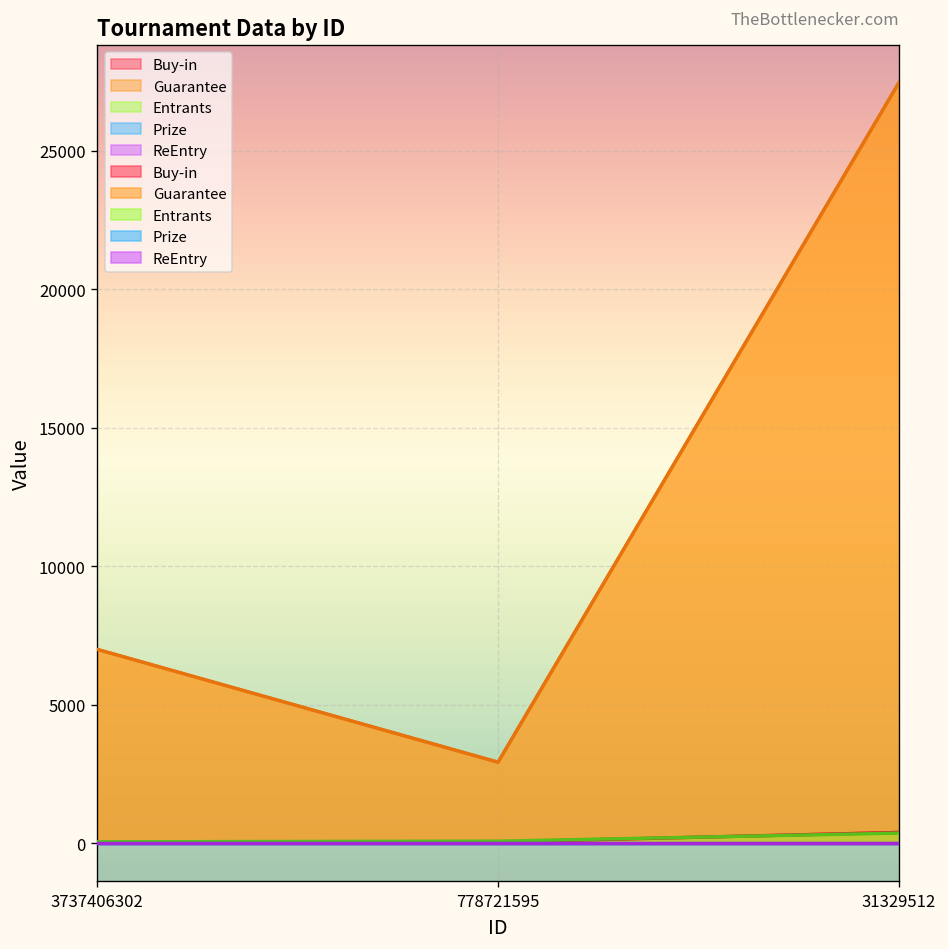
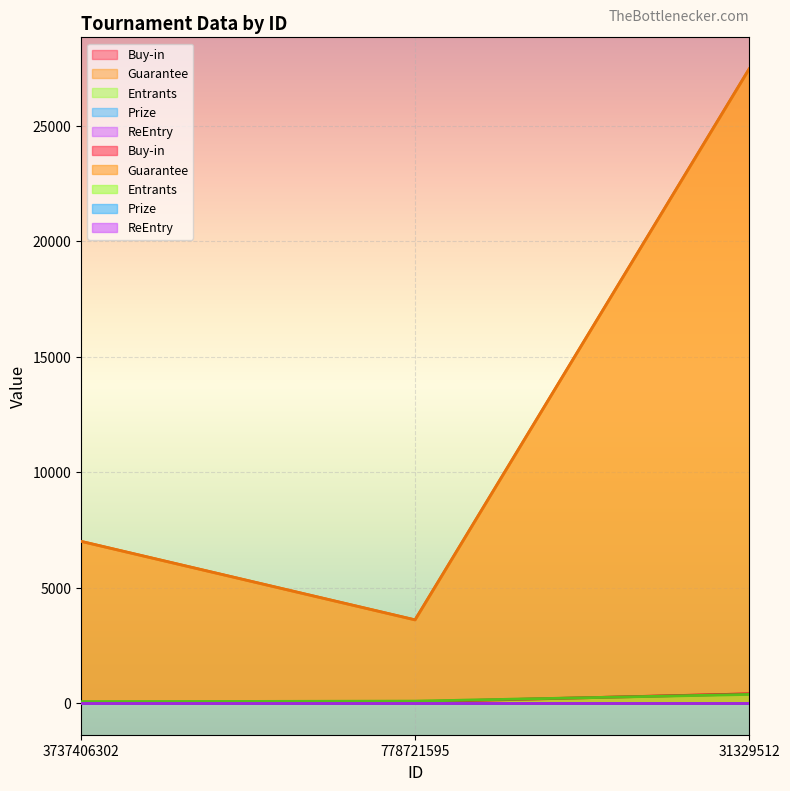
  {
    "Guarantee": {
      "3737406302": 7000,
-     "778721595": 2900,
+     "778721595": 3600,
      "31329512": 27500
    },
    "ReEntry": {
      "31329512": 0
    }
  }
